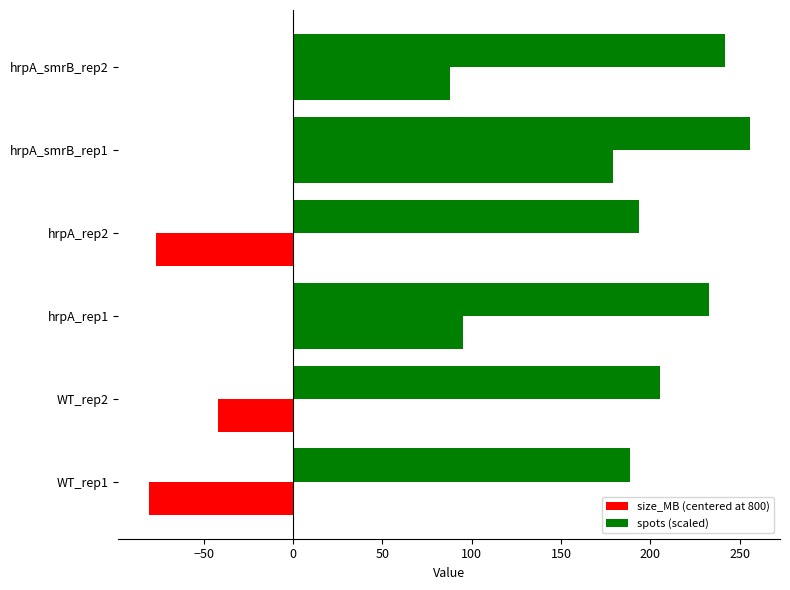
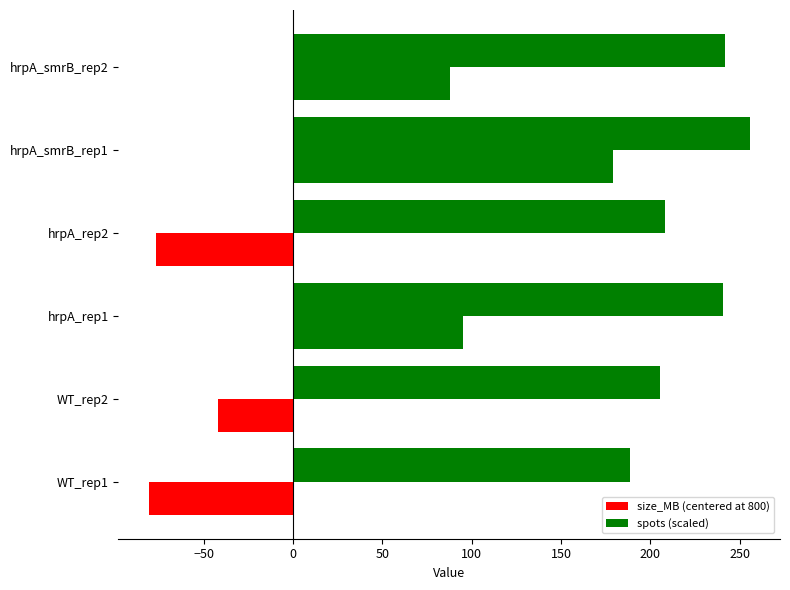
  {
    "size_MB (centered at 800)": {
      "hrpA_smrB_rep2": 88,
      "hrpA_smrB_rep1": 179,
      "hrpA_rep2": -77,
      "hrpA_rep1": 95,
      "WT_rep2": -42,
      "WT_rep1": -81
    },
    "spots (scaled)": {
      "hrpA_smrB_rep2": 242,
      "hrpA_smrB_rep1": 256,
-     "hrpA_rep2": 193,
-     "hrpA_rep1": 233,
+     "hrpA_rep2": 208,
+     "hrpA_rep1": 241,
      "WT_rep2": 205,
      "WT_rep1": 189
    }
  }
